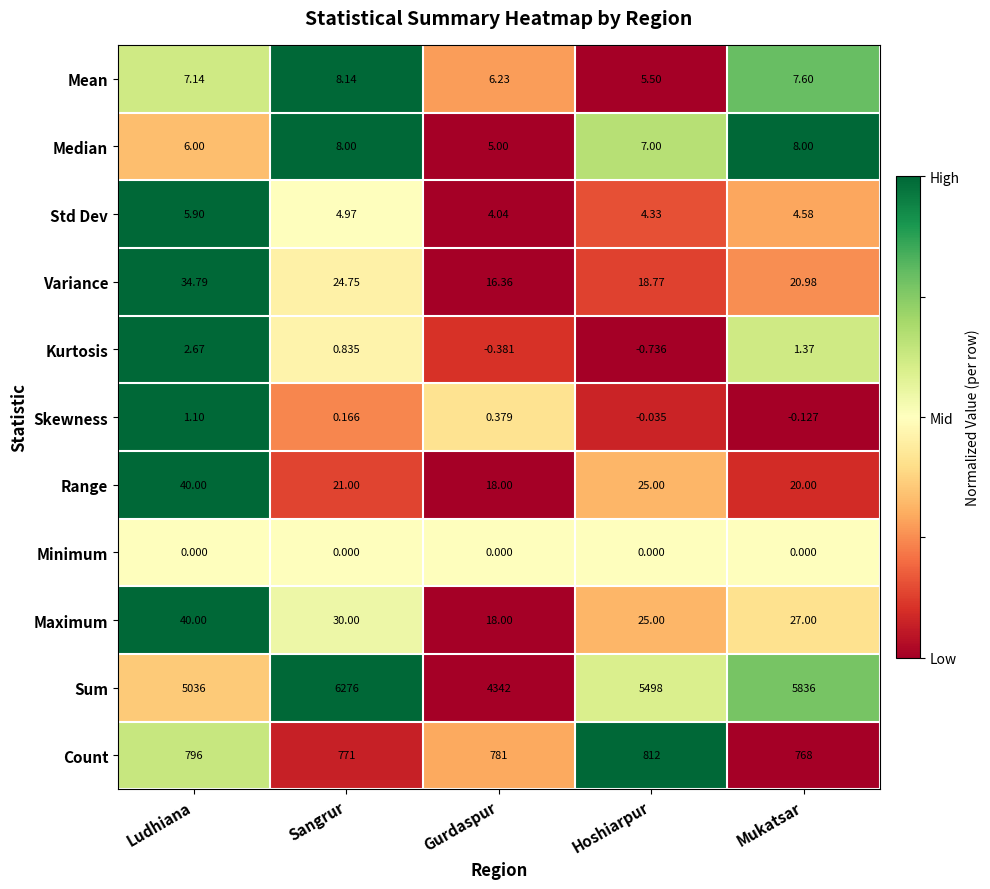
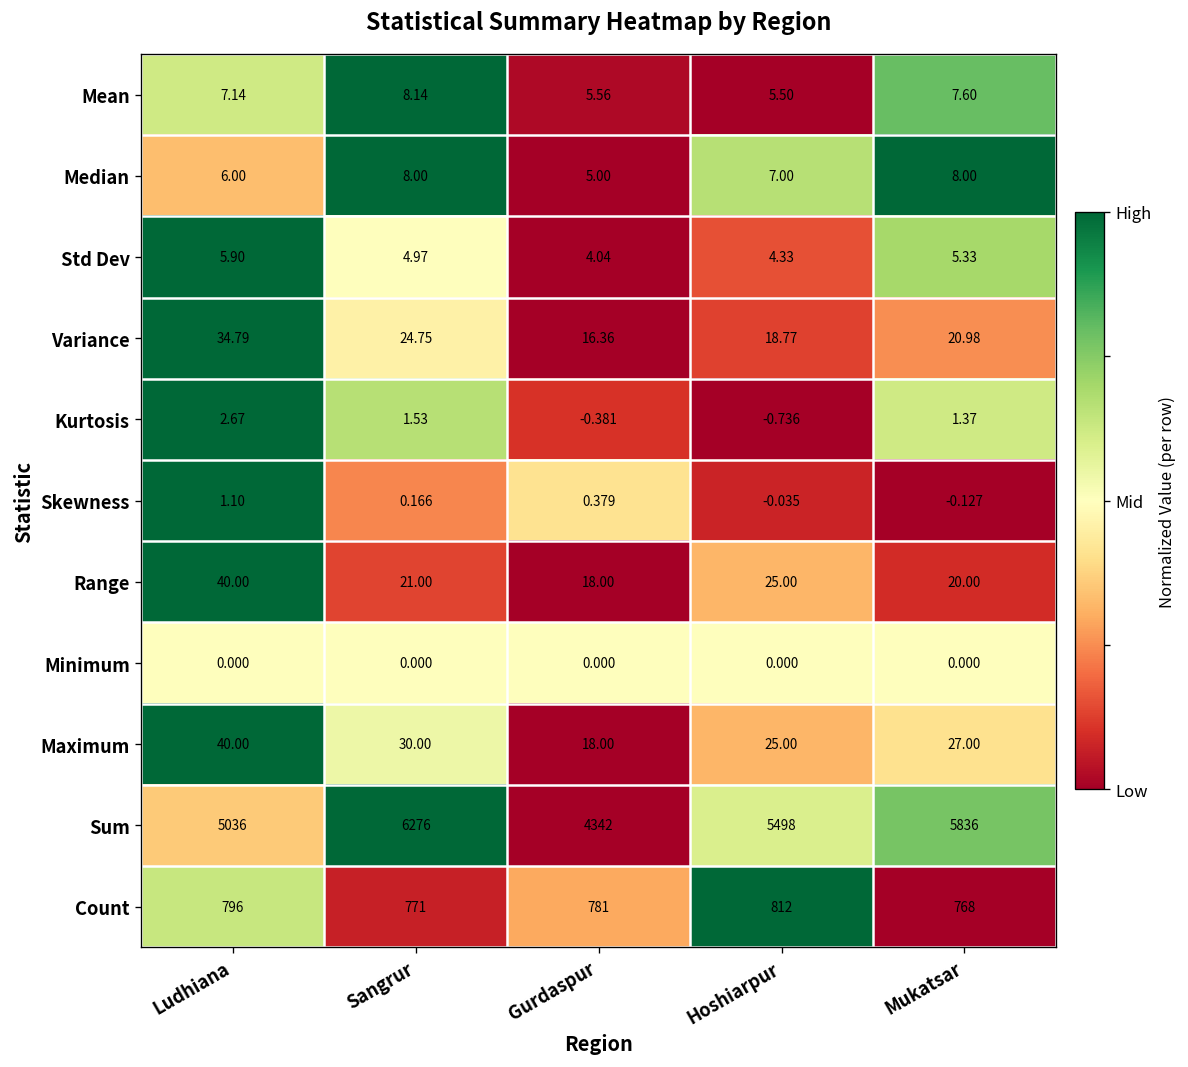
  {
    "Mean": {
      "Ludhiana": 7.14,
      "Sangrur": 8.14,
-     "Gurdaspur": 6.23,
+     "Gurdaspur": 5.56,
      "Hoshiarpur": 5.50,
      "Mukatsar": 7.60
    },
    "Median": {
      "Ludhiana": 6.00,
      "Sangrur": 8.00,
      "Gurdaspur": 5.00,
      "Hoshiarpur": 7.00,
      "Mukatsar": 8.00
    },
    "Std Dev": {
      "Ludhiana": 5.90,
      "Sangrur": 4.97,
      "Gurdaspur": 4.04,
      "Hoshiarpur": 4.33,
-     "Mukatsar": 4.58
+     "Mukatsar": 5.33
    },
    "Variance": {
      "Ludhiana": 34.79,
      "Sangrur": 24.75,
      "Gurdaspur": 16.36,
      "Hoshiarpur": 18.77,
      "Mukatsar": 20.98
    },
    "Kurtosis": {
      "Ludhiana": 2.67,
-     "Sangrur": 0.835,
+     "Sangrur": 1.53,
      "Gurdaspur": -0.381,
      "Hoshiarpur": -0.736,
      "Mukatsar": 1.37
    },
    "Skewness": {
      "Ludhiana": 1.10,
      "Sangrur": 0.166,
      "Gurdaspur": 0.379,
      "Hoshiarpur": -0.035,
      "Mukatsar": -0.127
    },
    "Range": {
      "Ludhiana": 40.00,
      "Sangrur": 21.00,
      "Gurdaspur": 18.00,
      "Hoshiarpur": 25.00,
      "Mukatsar": 20.00
    },
    "Minimum": {
      "Ludhiana": 0.000,
      "Sangrur": 0.000,
      "Gurdaspur": 0.000,
      "Hoshiarpur": 0.000,
      "Mukatsar": 0.000
    },
    "Maximum": {
      "Ludhiana": 40.00,
      "Sangrur": 30.00,
      "Gurdaspur": 18.00,
      "Hoshiarpur": 25.00,
      "Mukatsar": 27.00
    },
    "Sum": {
      "Ludhiana": 5036,
      "Sangrur": 6276,
      "Gurdaspur": 4342,
      "Hoshiarpur": 5498,
      "Mukatsar": 5836
    },
    "Count": {
      "Ludhiana": 796,
      "Sangrur": 771,
      "Gurdaspur": 781,
      "Hoshiarpur": 812,
      "Mukatsar": 768
    }
  }
